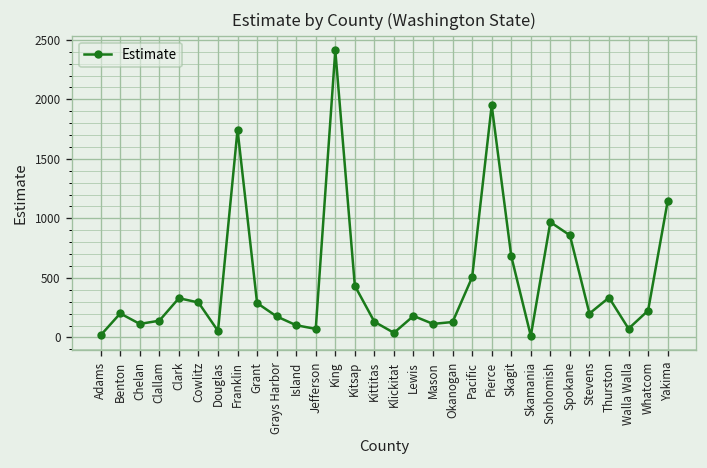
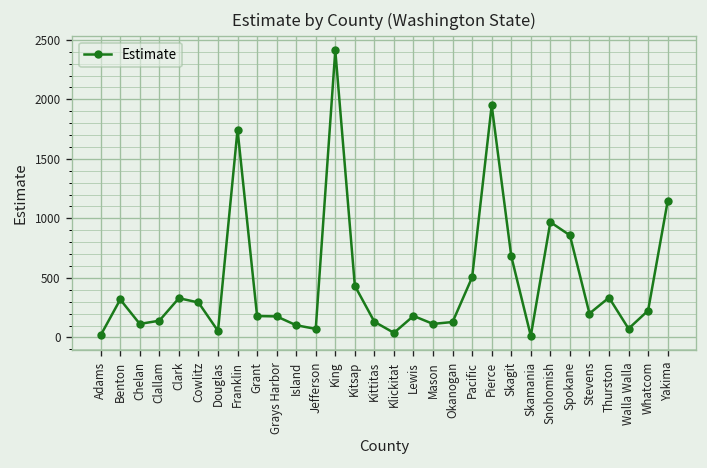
  {
    "Adams": 0,
-   "Benton": 200,
+   "Benton": 300,
    "Chelan": 100,
    "Clallam": 100,
    "Clark": 300,
    "Cowlitz": 300,
    "Douglas": 100,
    "Franklin": 1700,
-   "Grant": 300,
+   "Grant": 200,
    "Grays Harbor": 200,
    "Island": 100,
    "Jefferson": 100,
    "King": 2400,
    "Kitsap": 400,
    "Kittitas": 100,
    "Klickitat": 0,
    "Lewis": 200,
    "Mason": 100,
    "Okanogan": 100,
    "Pacific": 500,
    "Pierce": 2000,
    "Skagit": 700,
    "Skamania": 0,
    "Snohomish": 1000,
    "Spokane": 900,
    "Stevens": 200,
    "Thurston": 300,
    "Walla Walla": 100,
    "Whatcom": 200,
    "Yakima": 1100
  }
